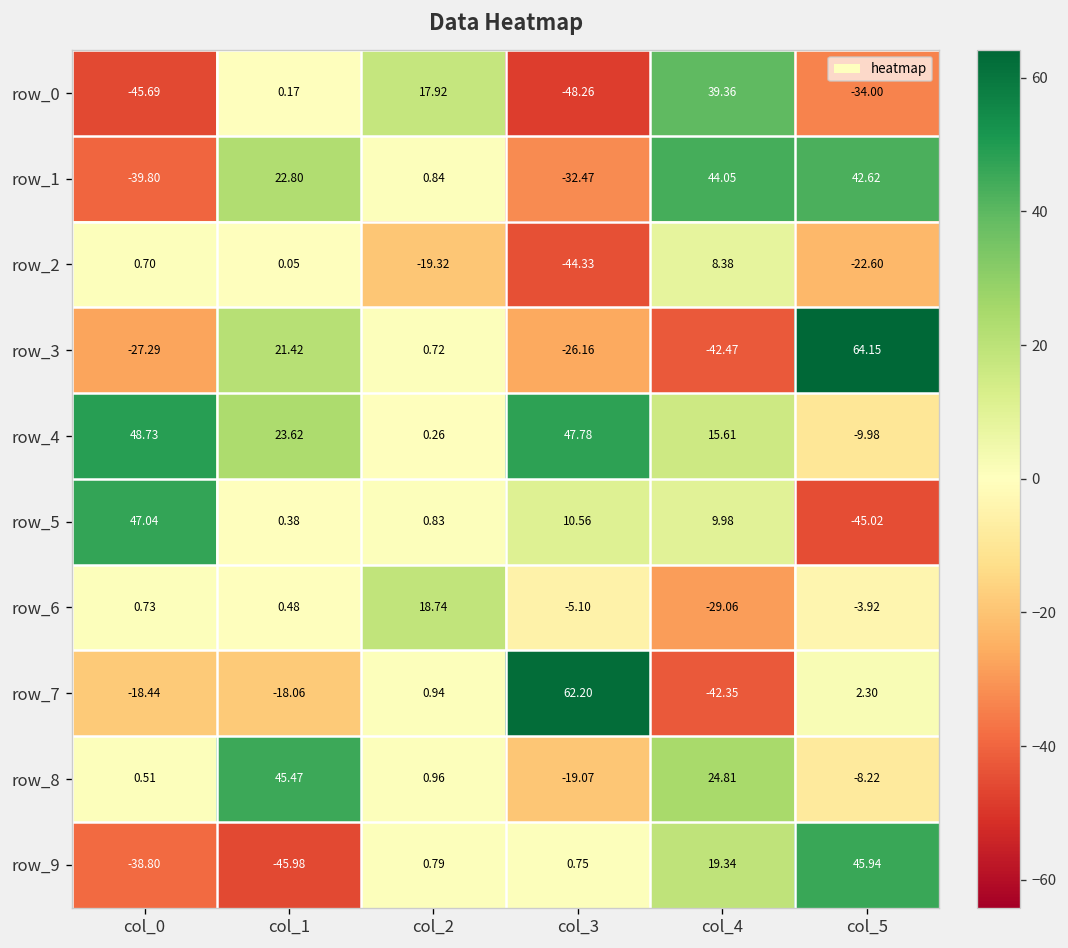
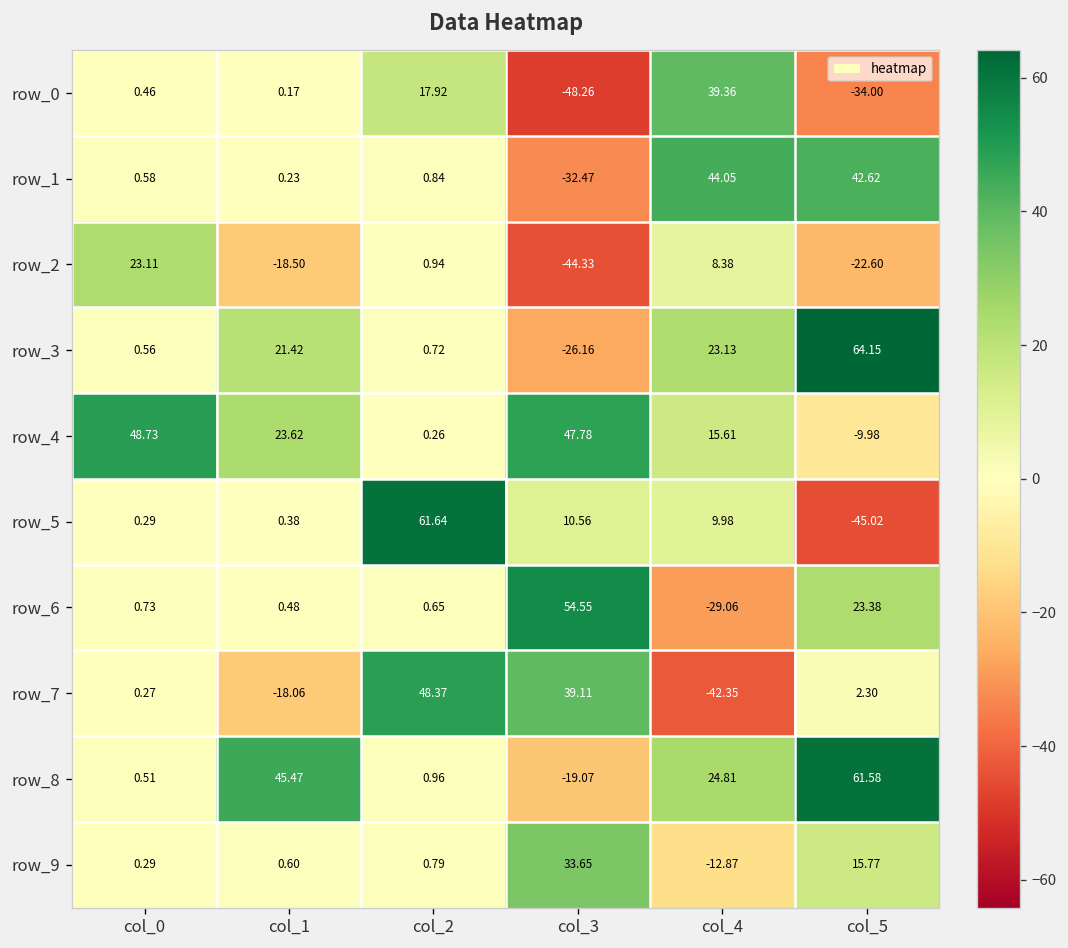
  {
    "row_0": {
-     "col_0": -45.69,
+     "col_0": 0.46,
      "col_1": 0.17,
      "col_2": 17.92,
      "col_3": -48.26,
      "col_4": 39.36,
      "col_5": -34.00
    },
    "row_1": {
-     "col_0": -39.80,
-     "col_1": 22.80,
+     "col_0": 0.58,
+     "col_1": 0.23,
      "col_2": 0.84,
      "col_3": -32.47,
      "col_4": 44.05,
      "col_5": 42.62
    },
    "row_2": {
-     "col_0": 0.70,
-     "col_1": 0.05,
-     "col_2": -19.32,
+     "col_0": 23.11,
+     "col_1": -18.50,
+     "col_2": 0.94,
      "col_3": -44.33,
      "col_4": 8.38,
      "col_5": -22.60
    },
    "row_3": {
-     "col_0": -27.29,
+     "col_0": 0.56,
      "col_1": 21.42,
      "col_2": 0.72,
      "col_3": -26.16,
-     "col_4": -42.47,
+     "col_4": 23.13,
      "col_5": 64.15
    },
    "row_4": {
      "col_0": 48.73,
      "col_1": 23.62,
      "col_2": 0.26,
      "col_3": 47.78,
      "col_4": 15.61,
      "col_5": -9.98
    },
    "row_5": {
-     "col_0": 47.04,
+     "col_0": 0.29,
      "col_1": 0.38,
-     "col_2": 0.83,
+     "col_2": 61.64,
      "col_3": 10.56,
      "col_4": 9.98,
      "col_5": -45.02
    },
    "row_6": {
      "col_0": 0.73,
      "col_1": 0.48,
-     "col_2": 18.74,
-     "col_3": -5.10,
+     "col_2": 0.65,
+     "col_3": 54.55,
      "col_4": -29.06,
-     "col_5": -3.92
+     "col_5": 23.38
    },
    "row_7": {
-     "col_0": -18.44,
+     "col_0": 0.27,
      "col_1": -18.06,
-     "col_2": 0.94,
-     "col_3": 62.20,
+     "col_2": 48.37,
+     "col_3": 39.11,
      "col_4": -42.35,
      "col_5": 2.30
    },
    "row_8": {
      "col_0": 0.51,
      "col_1": 45.47,
      "col_2": 0.96,
      "col_3": -19.07,
      "col_4": 24.81,
-     "col_5": -8.22
+     "col_5": 61.58
    },
    "row_9": {
-     "col_0": -38.80,
-     "col_1": -45.98,
+     "col_0": 0.29,
+     "col_1": 0.60,
      "col_2": 0.79,
-     "col_3": 0.75,
-     "col_4": 19.34,
-     "col_5": 45.94
+     "col_3": 33.65,
+     "col_4": -12.87,
+     "col_5": 15.77
    }
  }
